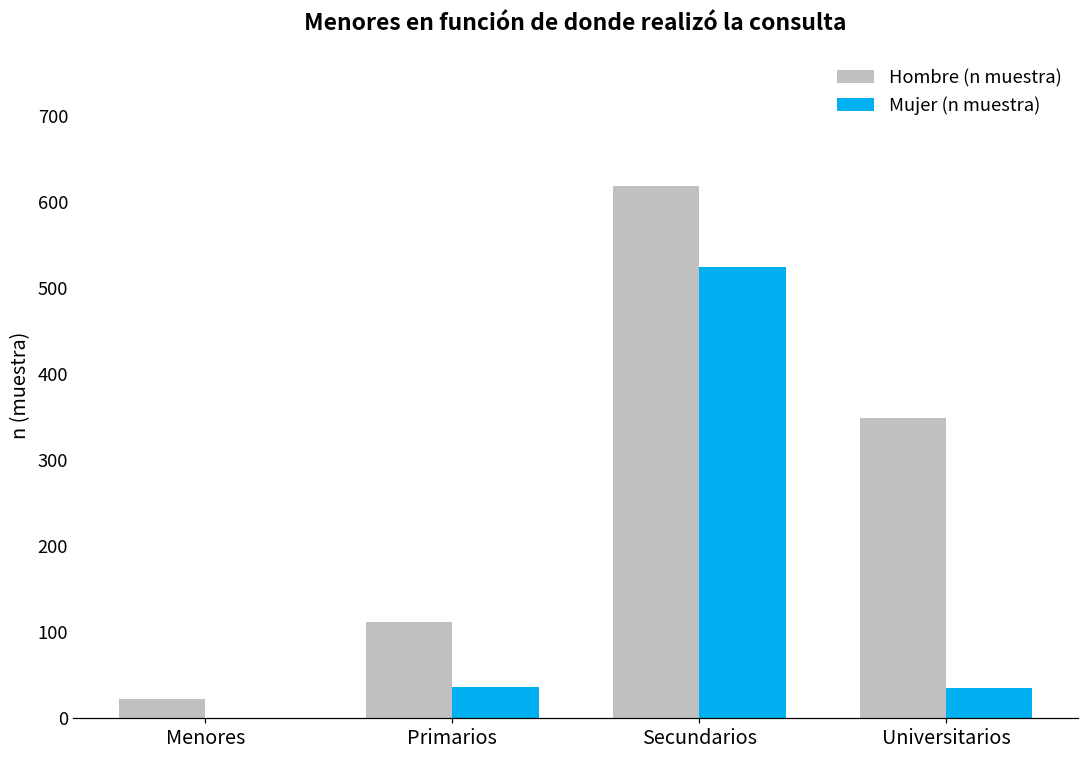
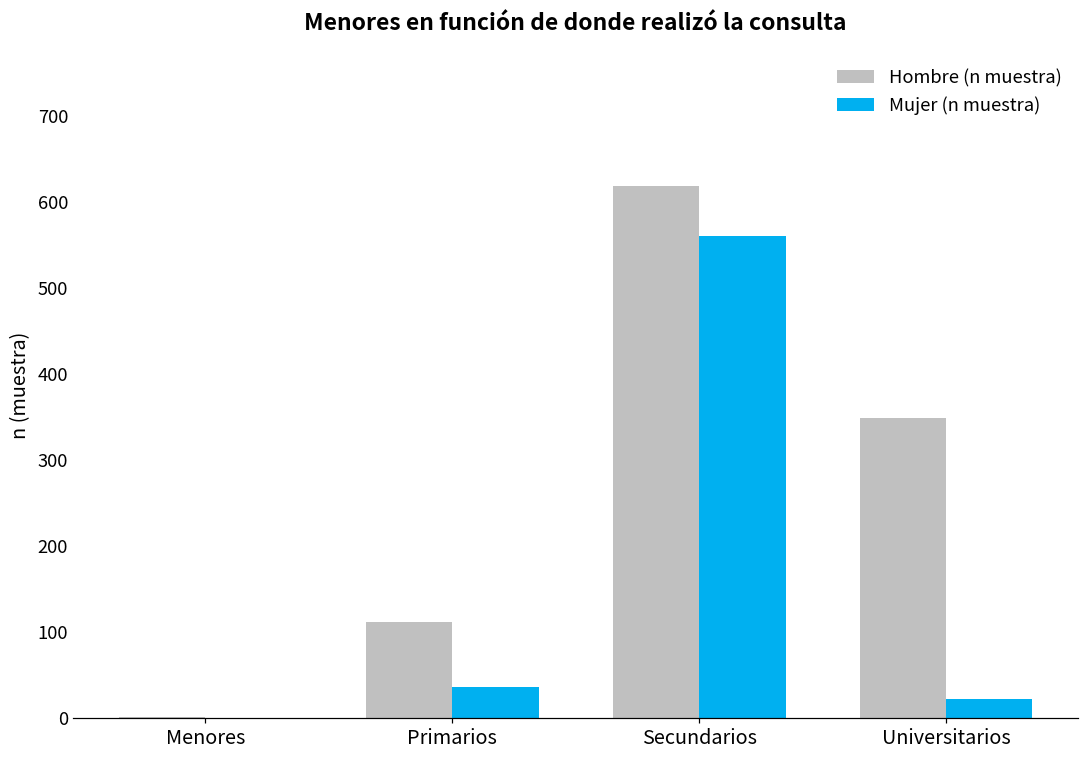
  {
    "Hombre (n muestra)": {
-     "Menores": 20,
+     "Menores": 0,
      "Primarios": 110,
      "Secundarios": 620,
      "Universitarios": 350
    },
    "Mujer (n muestra)": {
      "Menores": 0,
      "Primarios": 40,
-     "Secundarios": 520,
-     "Universitarios": 30
+     "Secundarios": 560,
+     "Universitarios": 20
    }
  }
